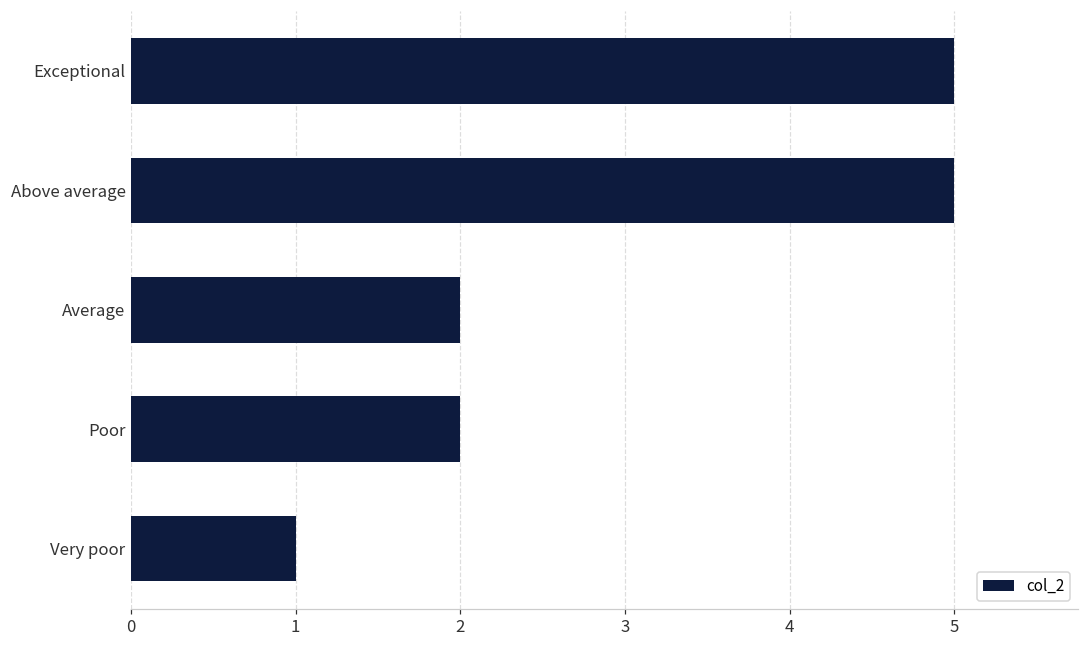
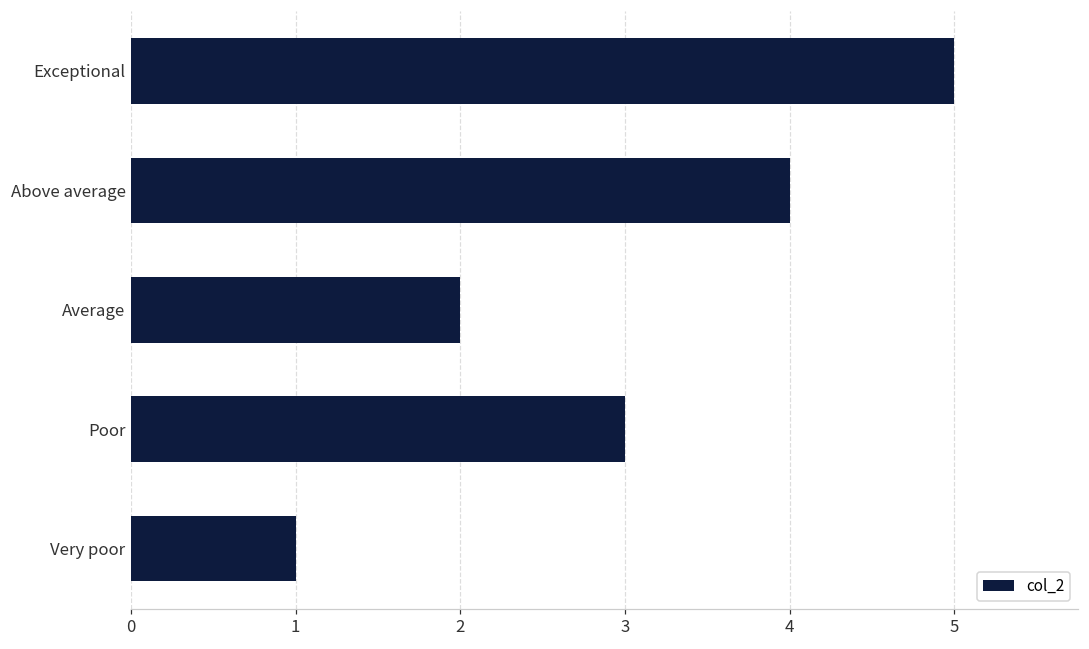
  {
    "Exceptional": 5,
-   "Above average": 5,
+   "Above average": 4,
    "Average": 2,
-   "Poor": 2,
+   "Poor": 3,
    "Very poor": 1
  }
